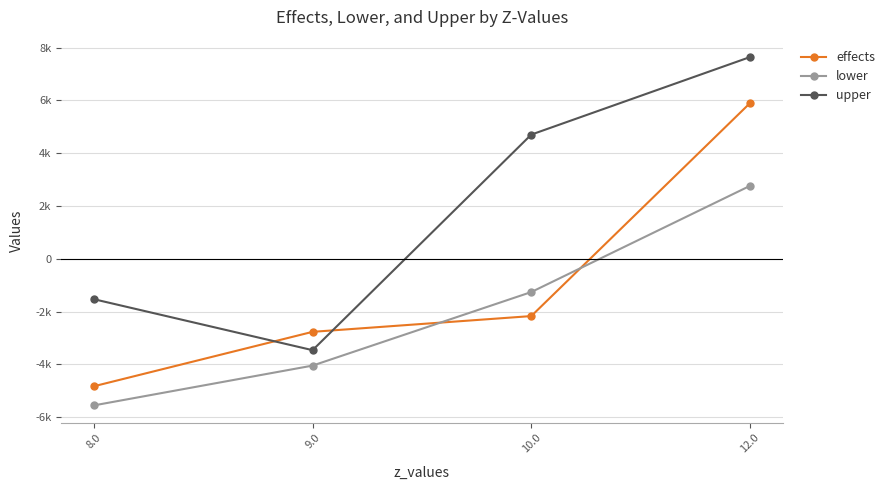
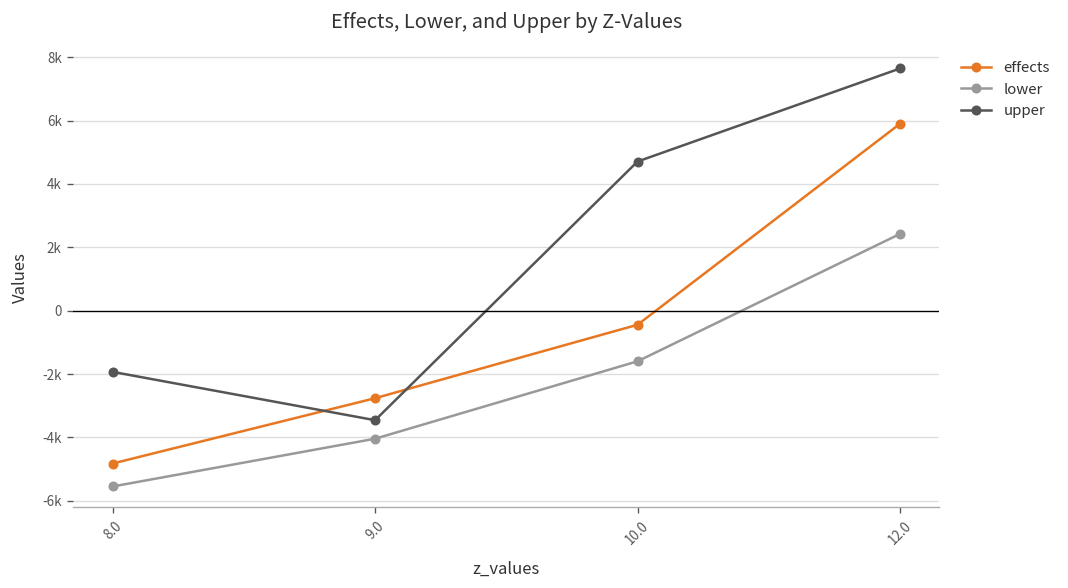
  {
    "effects": {
      "8.0": -4800,
      "9.0": -2800,
-     "10.0": -2200,
+     "10.0": -400,
      "12.0": 5900
    },
    "lower": {
      "8.0": -5500,
      "9.0": -4000,
-     "10.0": -1300,
-     "12.0": 2800
+     "10.0": -1600,
+     "12.0": 2400
    },
    "upper": {
-     "8.0": -1500,
+     "8.0": -1900,
      "9.0": -3500,
      "10.0": 4700,
      "12.0": 7600
    }
  }
